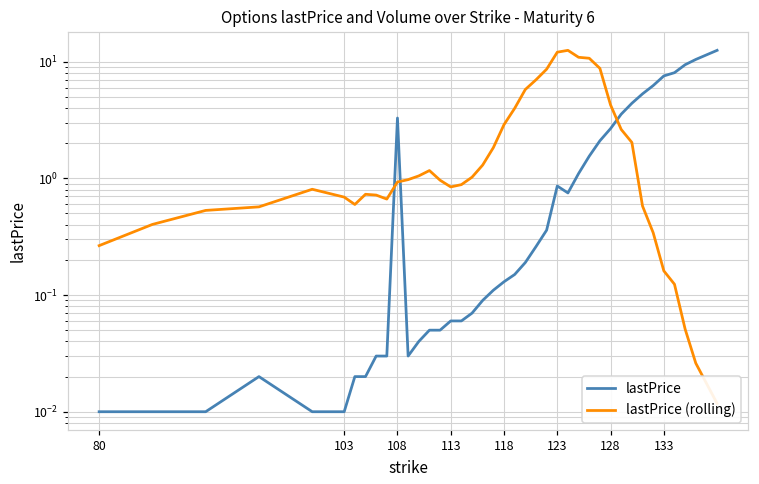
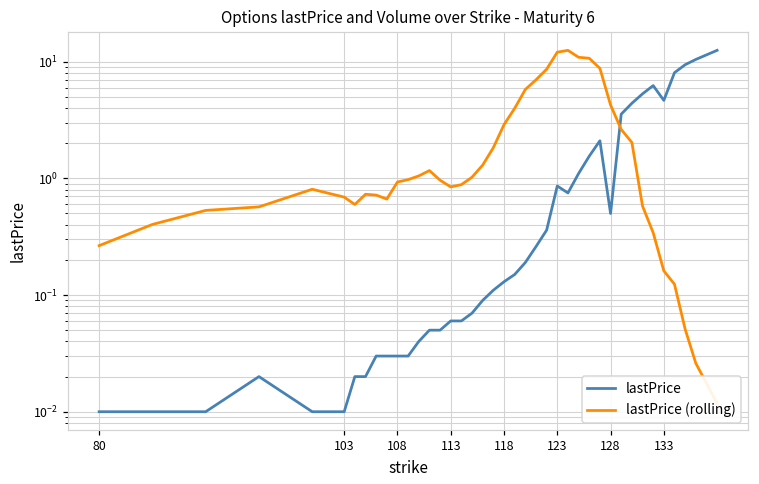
  {
    "lastPrice": {
      "80": 0.01,
      "103": 0.01,
-     "108": 3.3,
+     "108": 0.03,
      "113": 0.06,
      "118": 0.13,
      "123": 0.9,
-     "128": 2.7,
-     "133": 8
+     "128": 0.5,
+     "133": 5
    },
    "lastPrice (rolling)": {
      "80": 0.27,
      "103": 0.7,
      "108": 0.9,
      "113": 0.8,
      "118": 2.9,
      "123": 12,
      "128": 4.3,
      "133": 0.16
    }
  }
